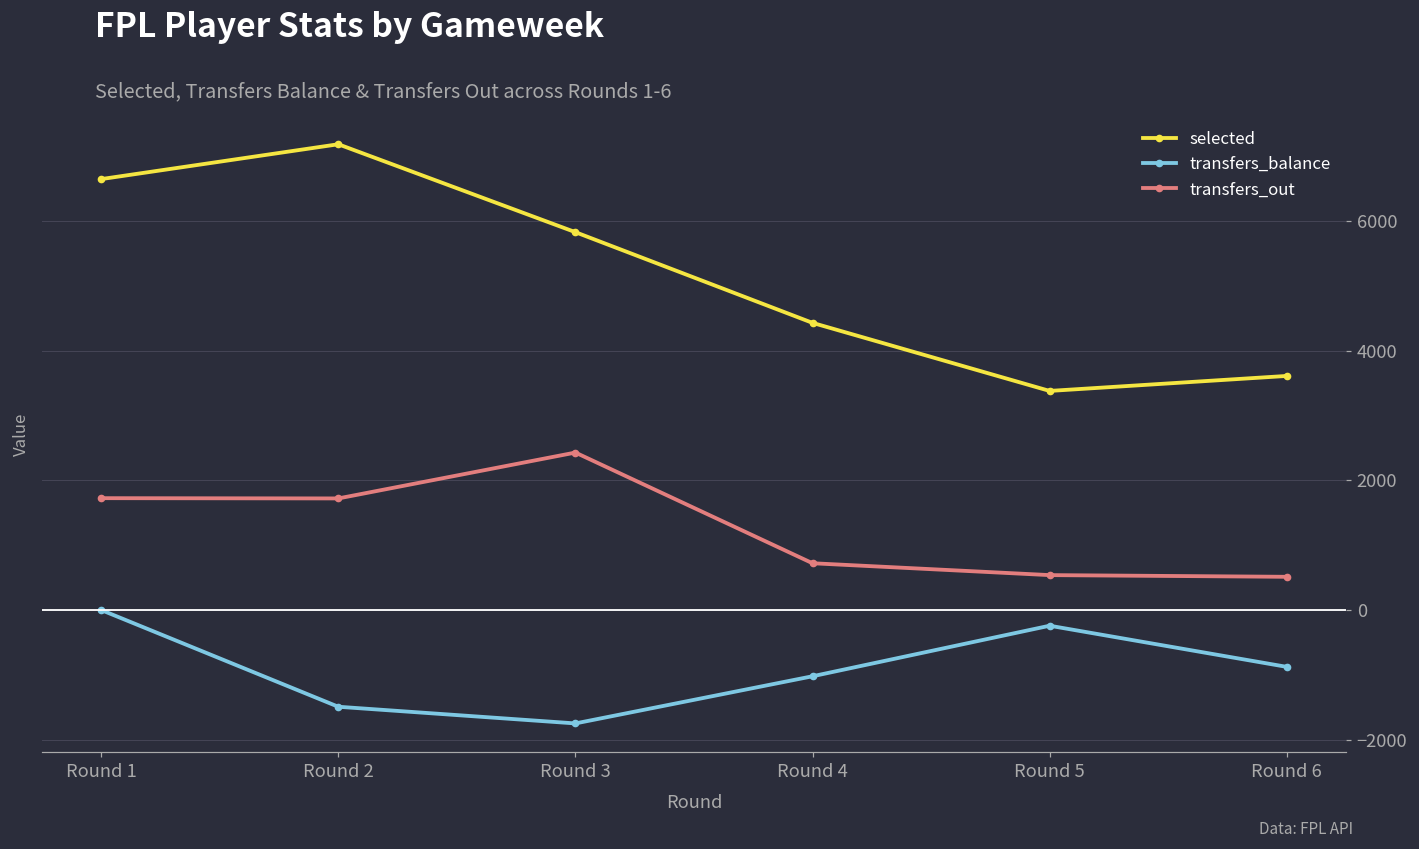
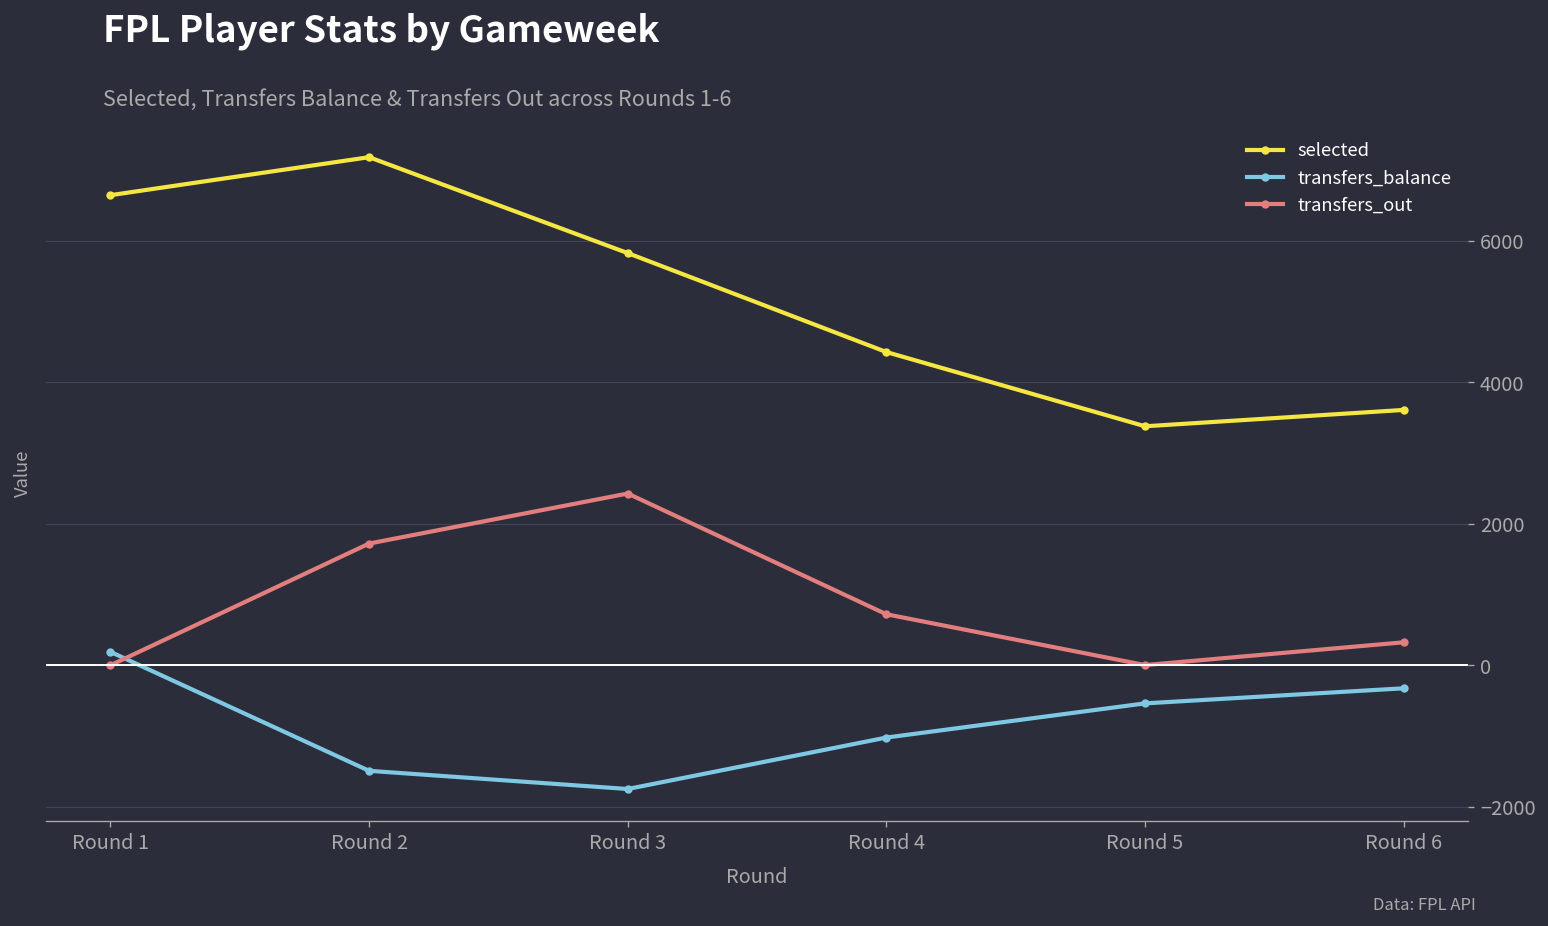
  {
    "selected": {
      "Round 1": 6600,
      "Round 2": 7200,
      "Round 3": 5800,
      "Round 4": 4400,
      "Round 5": 3400,
      "Round 6": 3600
    },
    "transfers_balance": {
-     "Round 1": 0,
+     "Round 1": 200,
      "Round 2": -1500,
      "Round 3": -1700,
      "Round 4": -1000,
-     "Round 5": -200,
-     "Round 6": -900
+     "Round 5": -500,
+     "Round 6": -300
    },
    "transfers_out": {
-     "Round 1": 1700,
+     "Round 1": 0,
      "Round 2": 1700,
      "Round 3": 2400,
      "Round 4": 700,
-     "Round 5": 500,
-     "Round 6": 500
+     "Round 5": 0,
+     "Round 6": 300
    }
  }
